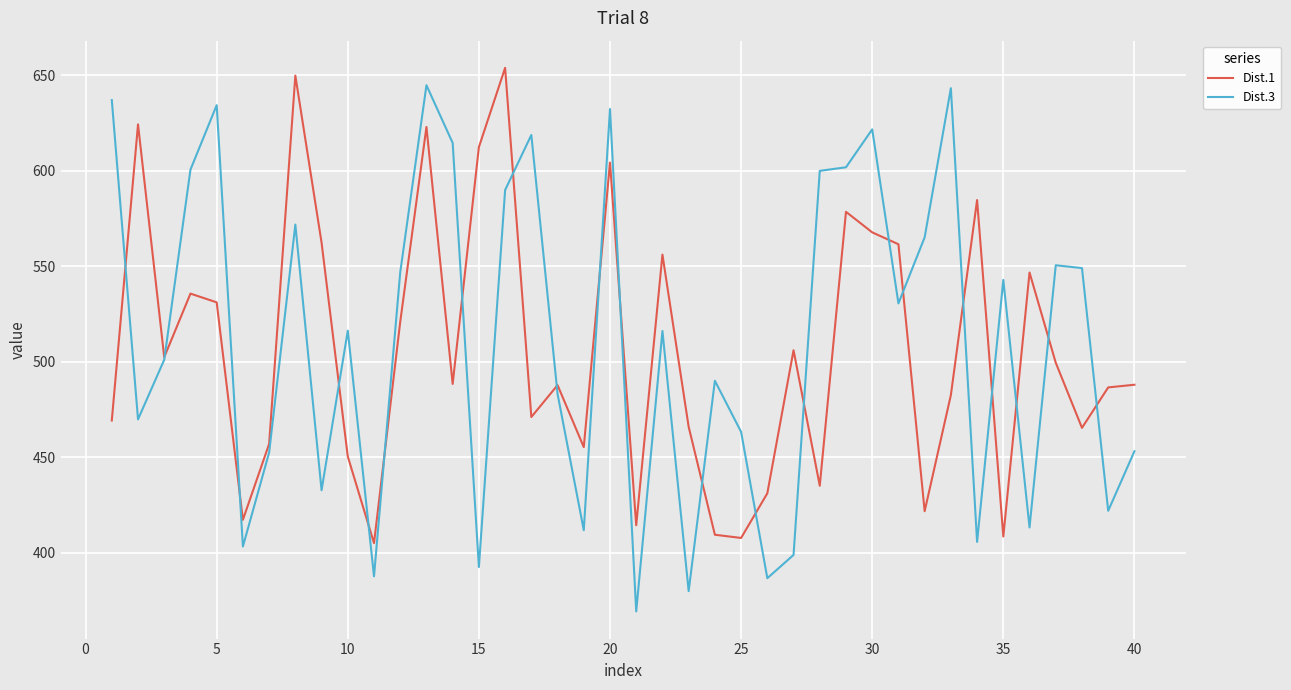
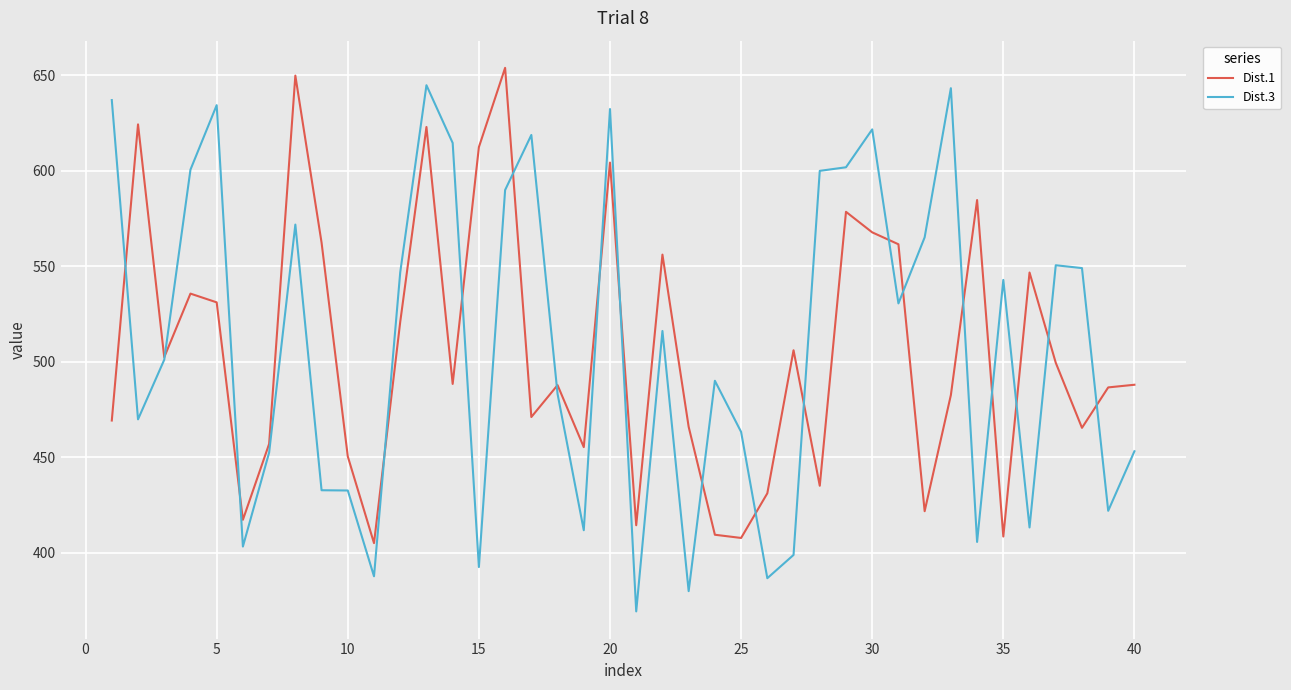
  {
    "Dist.1": {
      "5": 531,
      "10": 450,
      "15": 612,
      "20": 604,
      "25": 408,
      "30": 568,
      "35": 409,
      "40": 488
    },
    "Dist.3": {
      "5": 634,
-     "10": 516,
+     "10": 433,
      "15": 393,
      "20": 632,
      "25": 463,
      "30": 622,
      "35": 543,
      "40": 453
    }
  }
